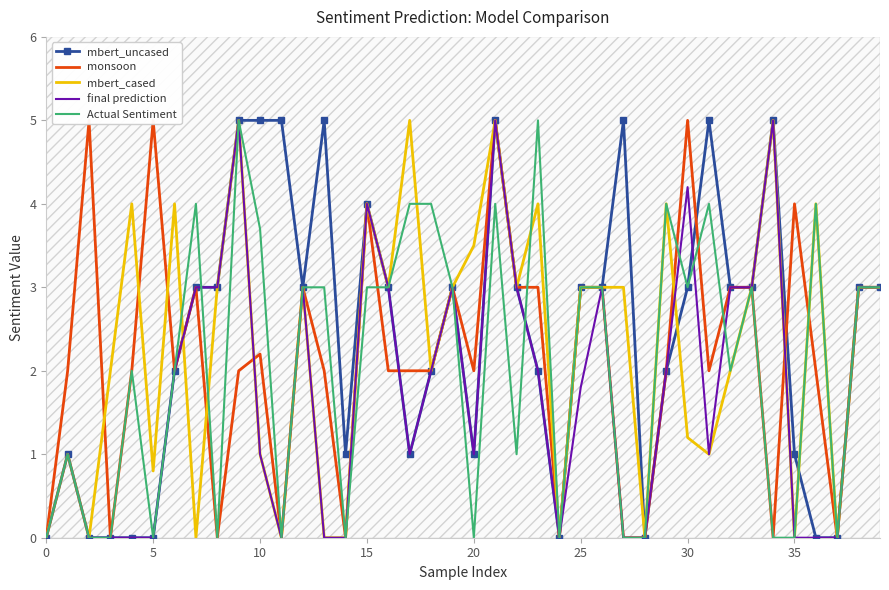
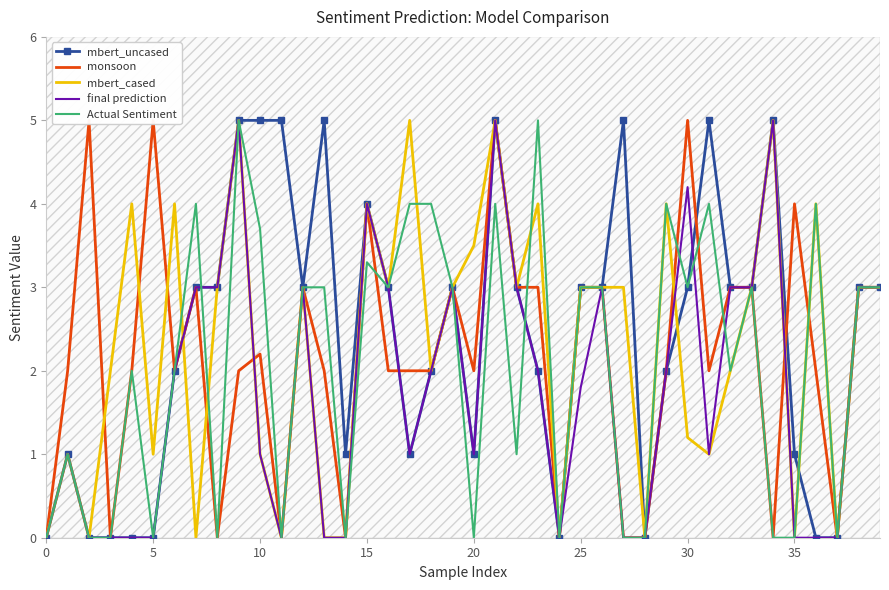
  {
    "mbert_uncased": {
      "10": 5.0,
      "35": 1.0
    },
    "monsoon": {
      "10": 2.2,
      "20": 2.0,
      "30": 5.0,
      "35": 4.0
    },
    "mbert_cased": {
-     "5": 0.8,
+     "5": 1.0,
      "20": 3.5,
      "30": 1.2
    },
    "final prediction": {
      "25": 1.8,
      "30": 4.2
    },
    "Actual Sentiment": {
      "10": 3.7,
-     "15": 3.0,
+     "15": 3.3,
      "20": 0.0
    }
  }
